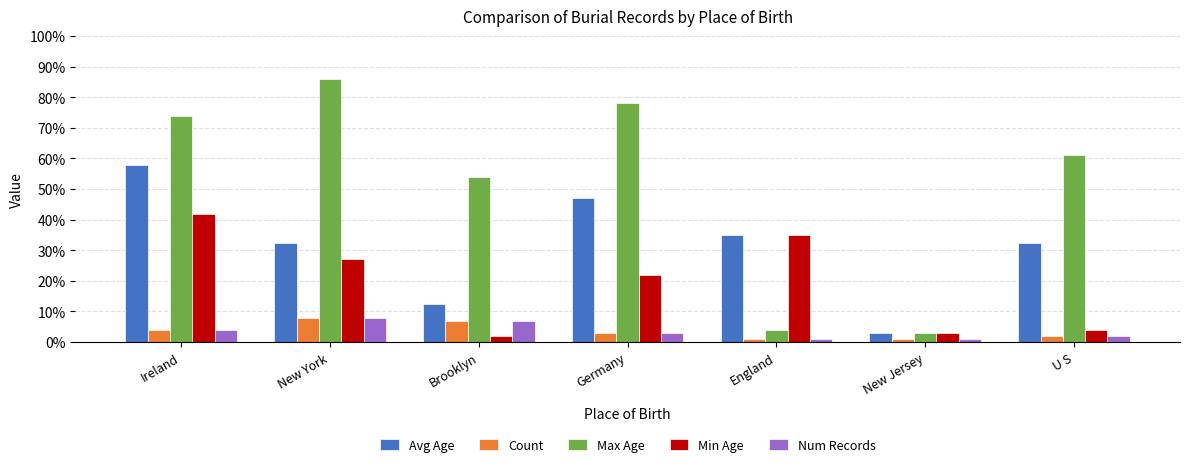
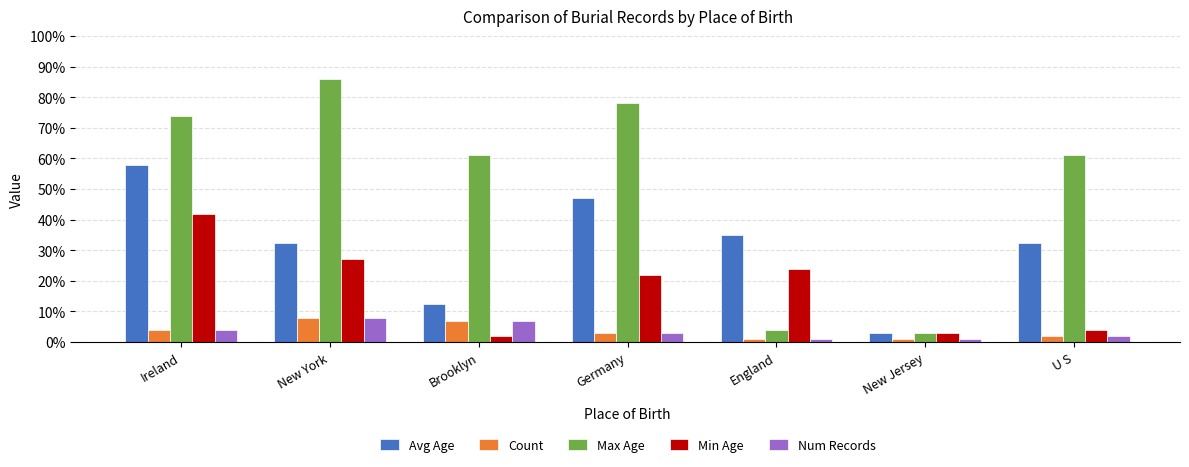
  {
    "Avg Age": {
      "Ireland": "58%",
      "New York": "32%",
      "Brooklyn": "13%",
      "Germany": "47%",
      "England": "35%",
      "New Jersey": "3%",
      "U S": "33%"
    },
    "Count": {
      "Ireland": "4%",
      "New York": "8%",
      "Brooklyn": "7%",
      "Germany": "3%",
      "England": "1%",
      "New Jersey": "1%",
      "U S": "2%"
    },
    "Max Age": {
      "Ireland": "74%",
      "New York": "86%",
-     "Brooklyn": "54%",
+     "Brooklyn": "61%",
      "Germany": "78%",
      "England": "4%",
      "New Jersey": "3%",
      "U S": "61%"
    },
    "Min Age": {
      "Ireland": "42%",
      "New York": "27%",
      "Brooklyn": "2%",
      "Germany": "22%",
-     "England": "35%",
+     "England": "24%",
      "New Jersey": "3%",
      "U S": "4%"
    },
    "Num Records": {
      "Ireland": "4%",
      "New York": "8%",
      "Brooklyn": "7%",
      "Germany": "3%",
      "England": "1%",
      "New Jersey": "1%",
      "U S": "2%"
    }
  }
